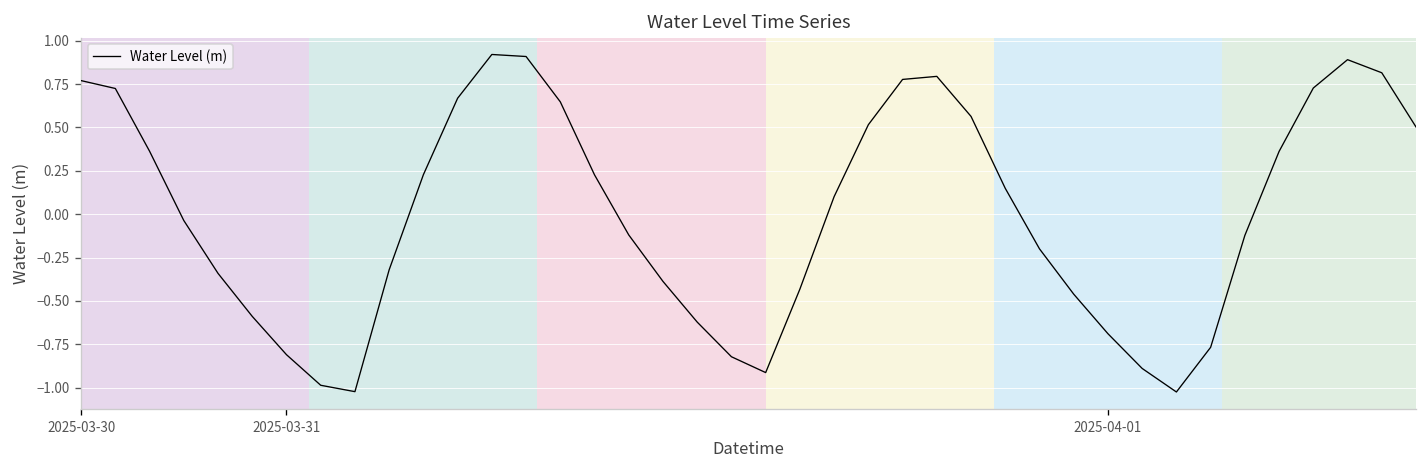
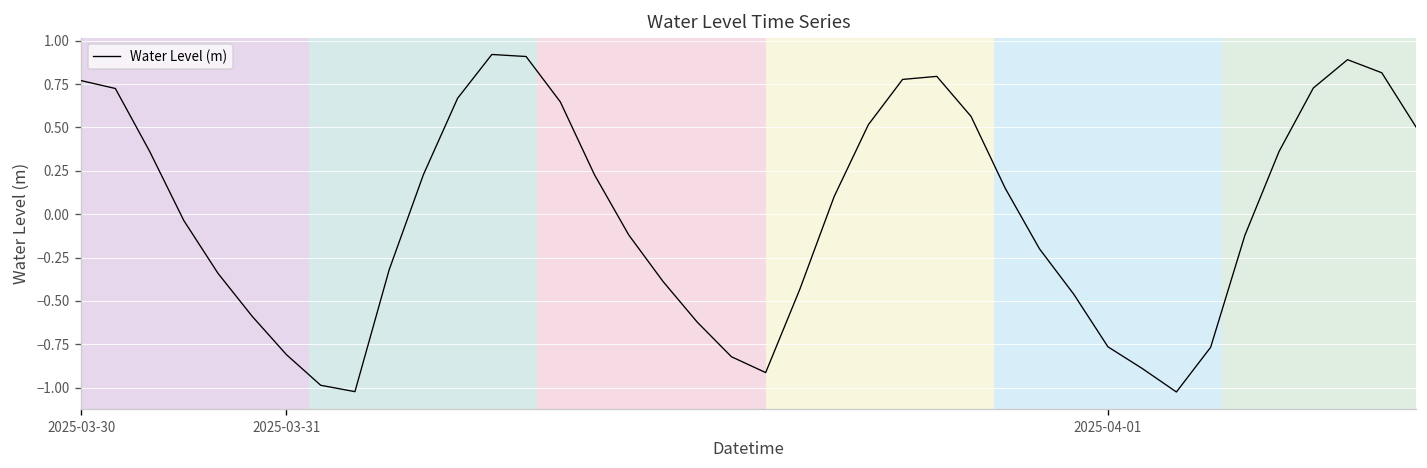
  {
    "2025-03-30": 0.77,
    "2025-03-31": -0.81,
-   "2025-04-01": -0.69
+   "2025-04-01": -0.76
  }
